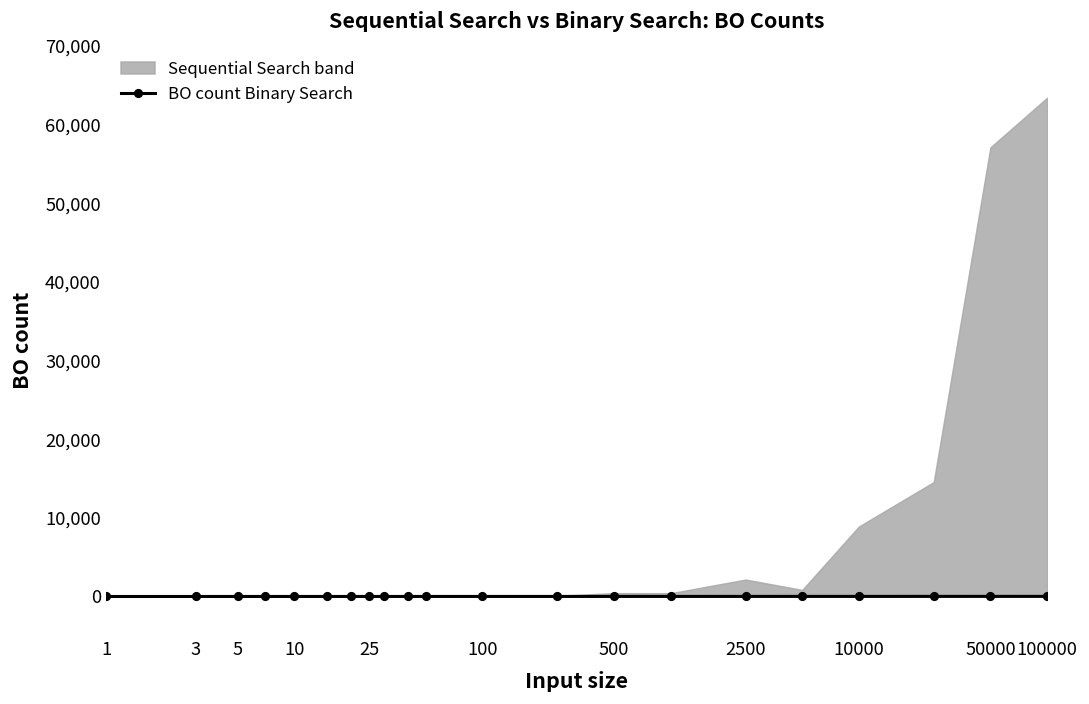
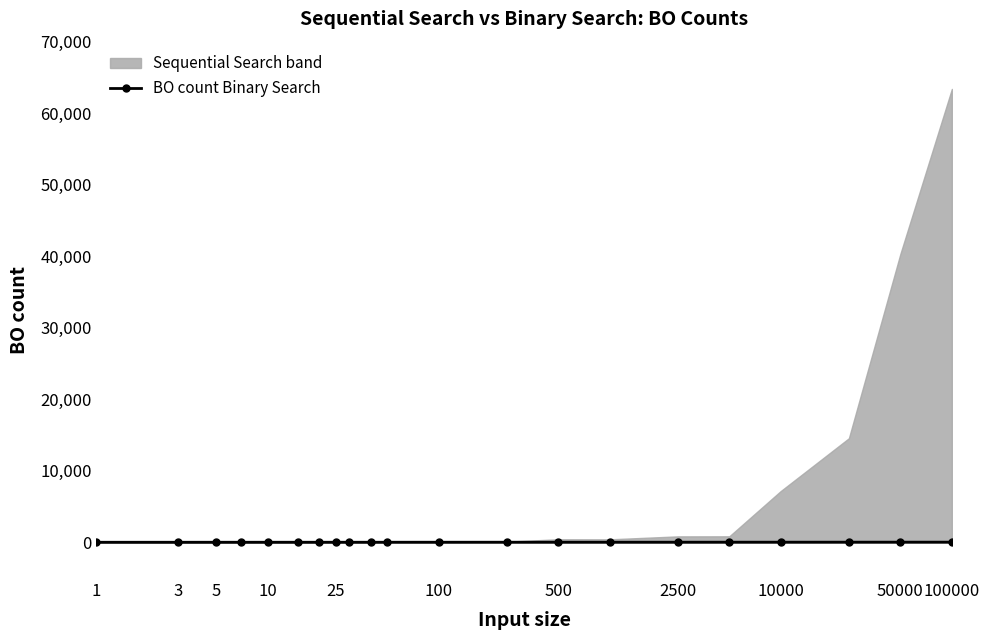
  {
    "BO count Binary Search": {
      "500": "0",
      "2500": "0",
      "10000": "0",
      "50000": "0",
      "100000": "0"
    },
    "Sequential Search band": {
      "500": "0",
-     "2500": "2,000",
-     "10000": "9,000",
-     "50000": "57,000",
+     "2500": "1,000",
+     "10000": "7,000",
+     "50000": "40,000",
      "100000": "63,000"
    }
  }
